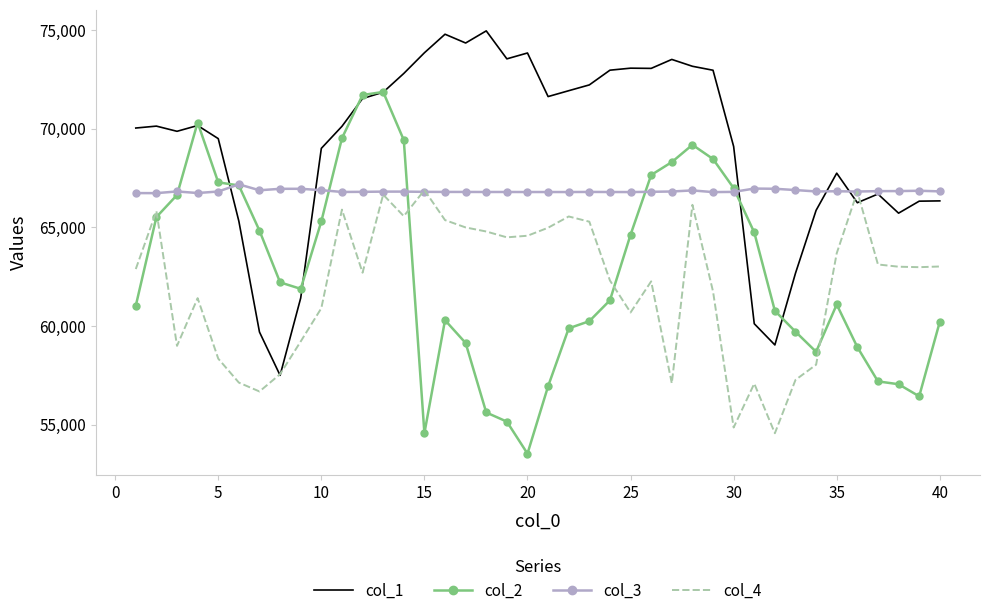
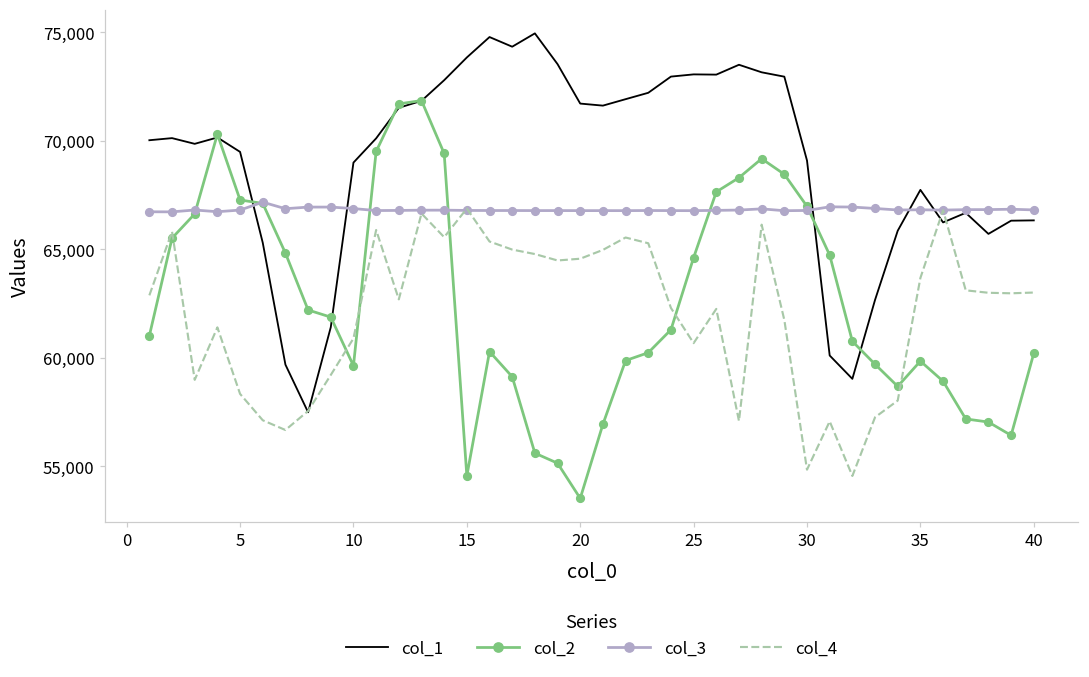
  {
    "col_1": {
      "5": "69,500",
      "10": "69,000",
      "15": "73,800",
-     "20": "73,800",
+     "20": "71,700",
      "25": "73,100",
      "30": "69,100",
      "35": "67,700",
      "40": "66,300"
    },
    "col_2": {
      "5": "67,300",
-     "10": "65,300",
+     "10": "59,600",
      "15": "54,600",
      "20": "53,500",
      "25": "64,600",
      "30": "67,000",
-     "35": "61,100",
+     "35": "59,900",
      "40": "60,200"
    }
  }
